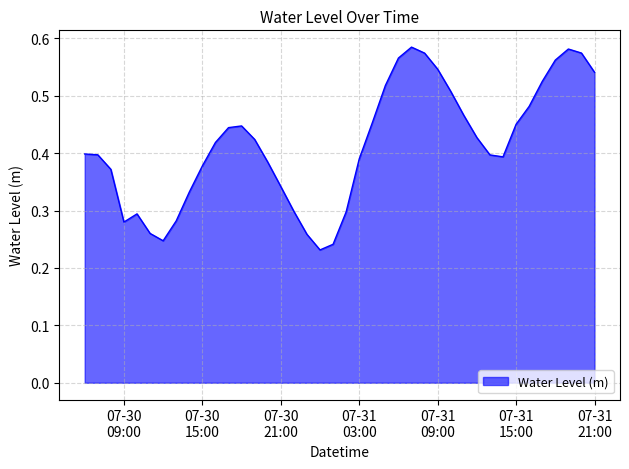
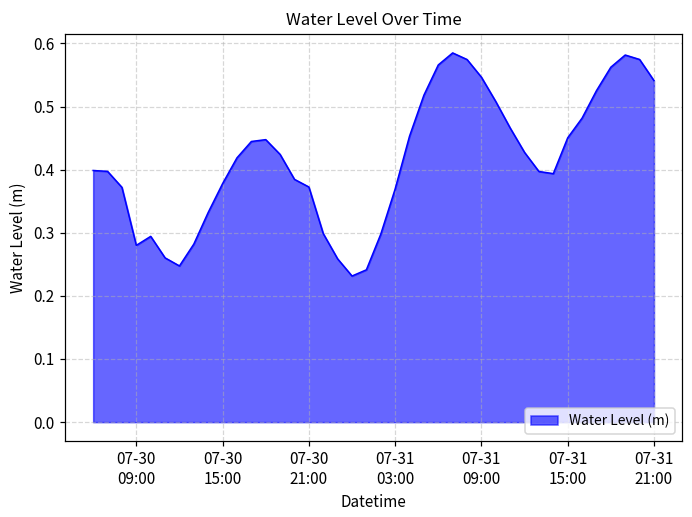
  {
    "07-30 09:00": 0.28,
    "07-30 15:00": 0.38,
-   "07-30 21:00": 0.34,
-   "07-31 03:00": 0.39,
+   "07-30 21:00": 0.37,
+   "07-31 03:00": 0.37,
    "07-31 09:00": 0.55,
    "07-31 15:00": 0.45,
    "07-31 21:00": 0.54
  }
